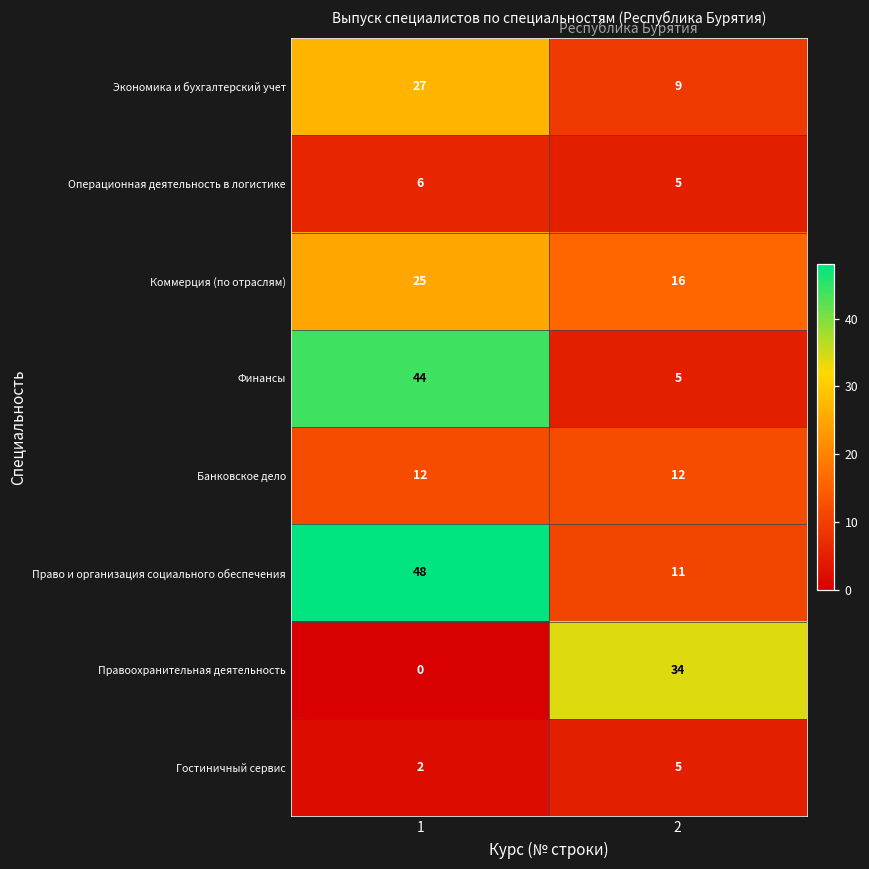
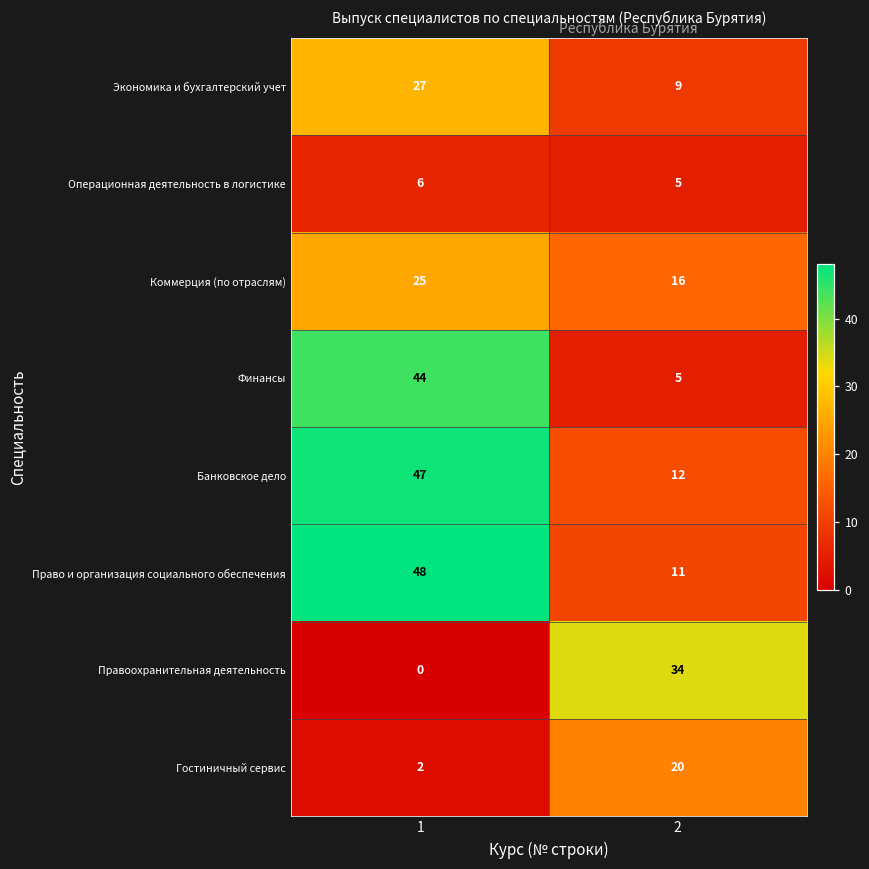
  {
    "Экономика и бухгалтерский учет": {
      "1": 27,
      "2": 9
    },
    "Операционная деятельность в логистике": {
      "1": 6,
      "2": 5
    },
    "Коммерция (по отраслям)": {
      "1": 25,
      "2": 16
    },
    "Финансы": {
      "1": 44,
      "2": 5
    },
    "Банковское дело": {
-     "1": 12,
+     "1": 47,
      "2": 12
    },
    "Право и организация социального обеспечения": {
      "1": 48,
      "2": 11
    },
    "Правоохранительная деятельность": {
      "1": 0,
      "2": 34
    },
    "Гостиничный сервис": {
      "1": 2,
-     "2": 5
+     "2": 20
    }
  }
